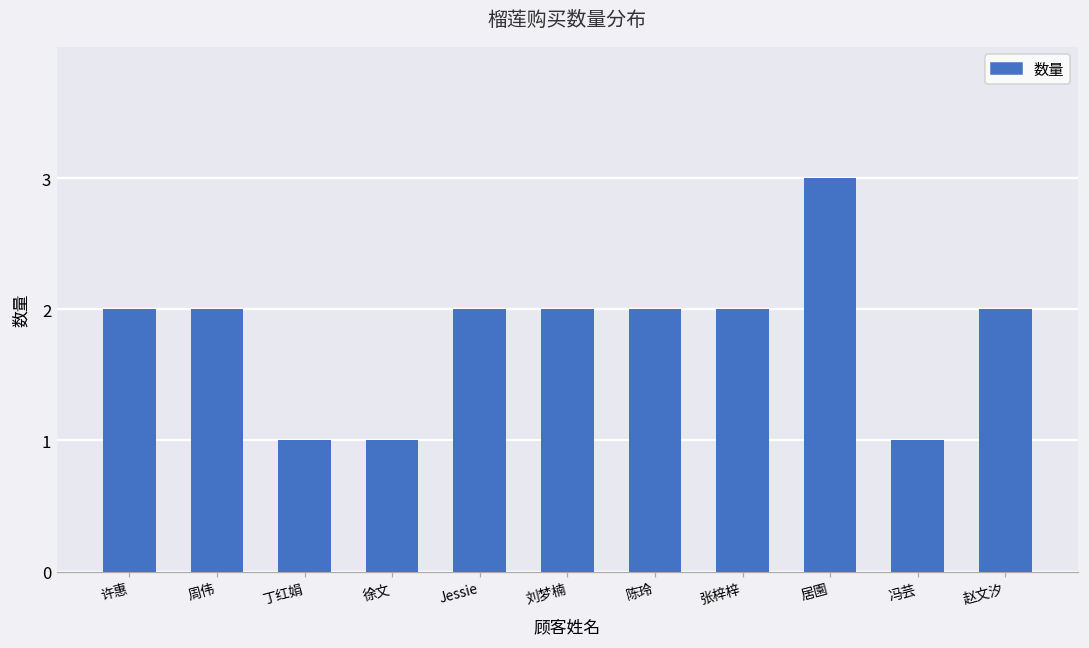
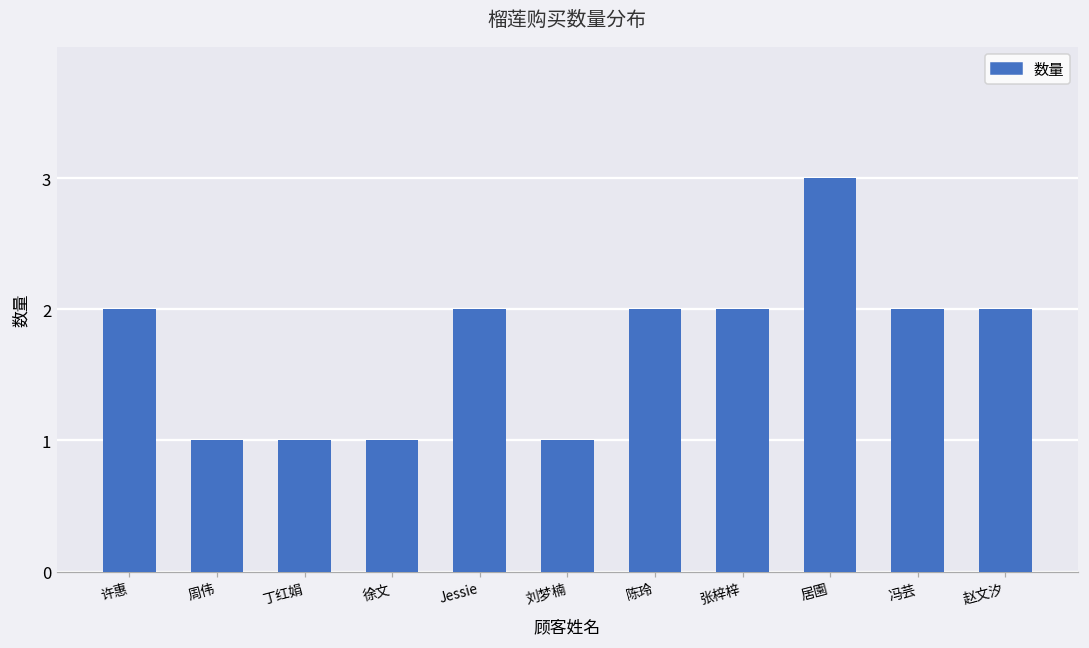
  {
    "许惠": 2,
-   "周伟": 2,
+   "周伟": 1,
    "丁红娟": 1,
    "徐文": 1,
    "Jessie": 2,
-   "刘梦楠": 2,
+   "刘梦楠": 1,
    "陈玲": 2,
    "张梓梓": 2,
    "居園": 3,
-   "冯芸": 1,
+   "冯芸": 2,
    "赵文汐": 2
  }
